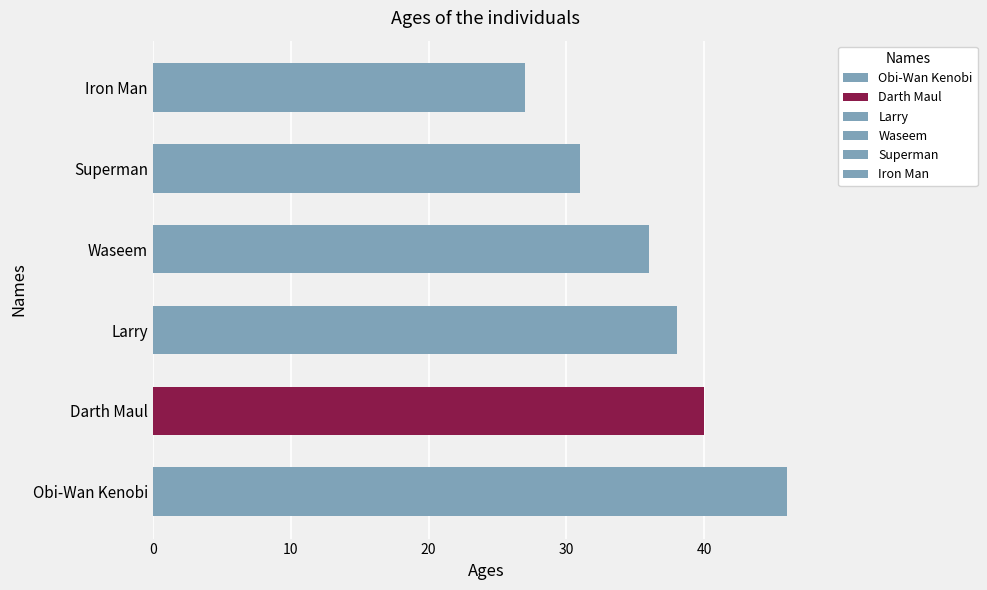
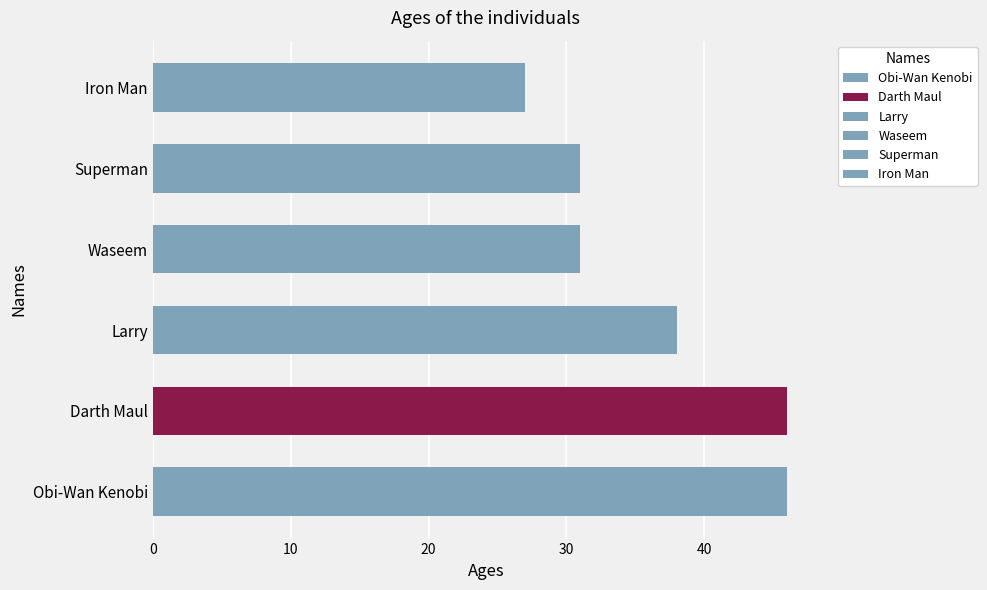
  {
    "Iron Man": 27,
    "Superman": 31,
-   "Waseem": 36,
+   "Waseem": 31,
    "Larry": 38,
-   "Darth Maul": 40,
+   "Darth Maul": 46,
    "Obi-Wan Kenobi": 46
  }
